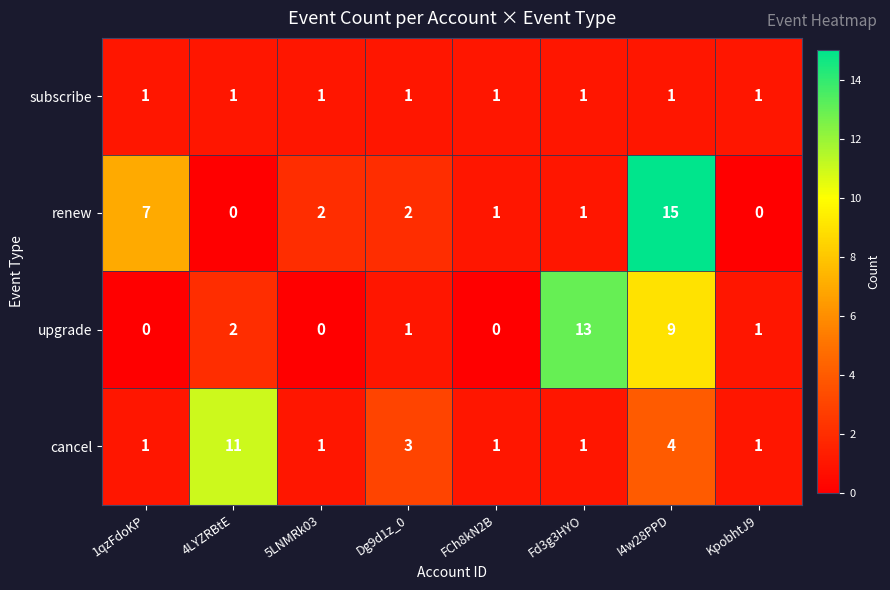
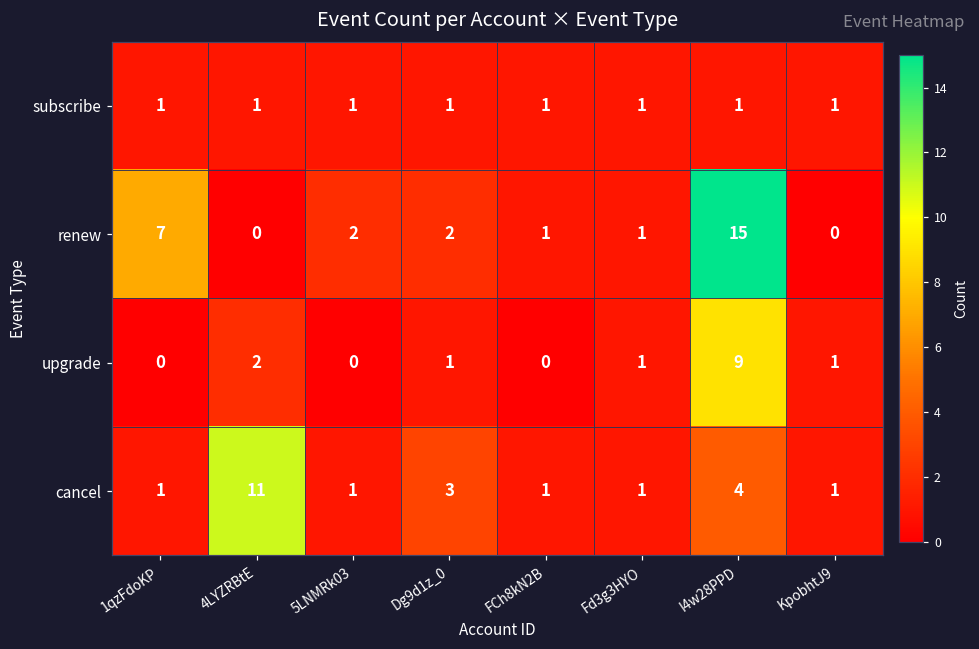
  {
    "subscribe": {
      "1qzFdoKP": 1,
      "4LYZRBtE": 1,
      "5LNMRk03": 1,
      "Dg9d1z_0": 1,
      "FCh8kN2B": 1,
      "Fd3g3HYO": 1,
      "I4w28PPD": 1,
      "KpobhtJ9": 1
    },
    "renew": {
      "1qzFdoKP": 7,
      "4LYZRBtE": 0,
      "5LNMRk03": 2,
      "Dg9d1z_0": 2,
      "FCh8kN2B": 1,
      "Fd3g3HYO": 1,
      "I4w28PPD": 15,
      "KpobhtJ9": 0
    },
    "upgrade": {
      "1qzFdoKP": 0,
      "4LYZRBtE": 2,
      "5LNMRk03": 0,
      "Dg9d1z_0": 1,
      "FCh8kN2B": 0,
-     "Fd3g3HYO": 13,
+     "Fd3g3HYO": 1,
      "I4w28PPD": 9,
      "KpobhtJ9": 1
    },
    "cancel": {
      "1qzFdoKP": 1,
      "4LYZRBtE": 11,
      "5LNMRk03": 1,
      "Dg9d1z_0": 3,
      "FCh8kN2B": 1,
      "Fd3g3HYO": 1,
      "I4w28PPD": 4,
      "KpobhtJ9": 1
    }
  }
